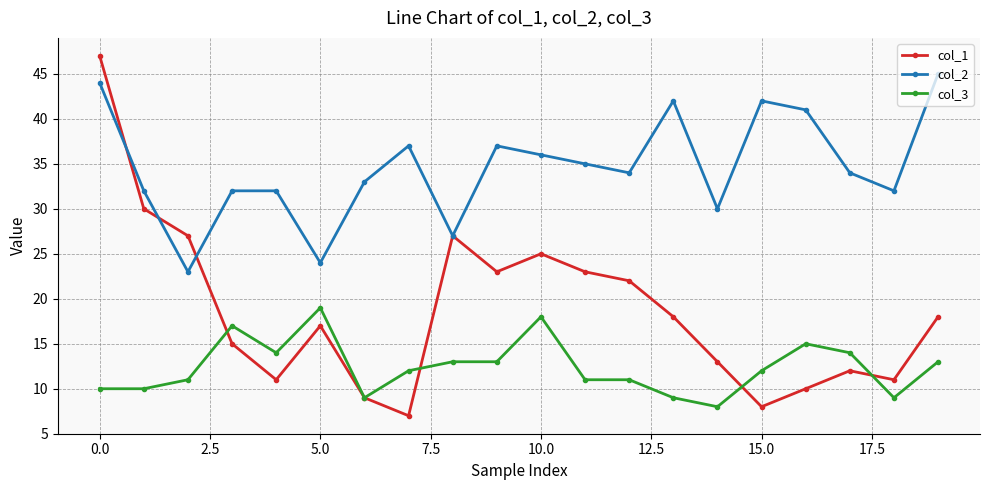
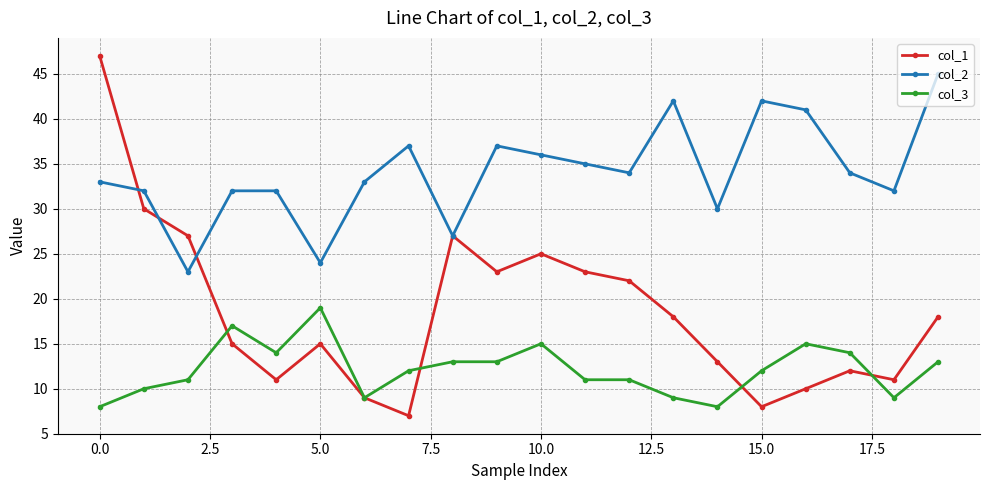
  {
    "col_1": {
      "0.0": 47,
-     "5.0": 17,
+     "5.0": 15,
      "10.0": 25,
      "15.0": 8
    },
    "col_2": {
-     "0.0": 44,
+     "0.0": 33,
      "5.0": 24,
      "10.0": 36,
      "15.0": 42
    },
    "col_3": {
-     "0.0": 10,
+     "0.0": 8,
      "5.0": 19,
-     "10.0": 18,
+     "10.0": 15,
      "15.0": 12
    }
  }
